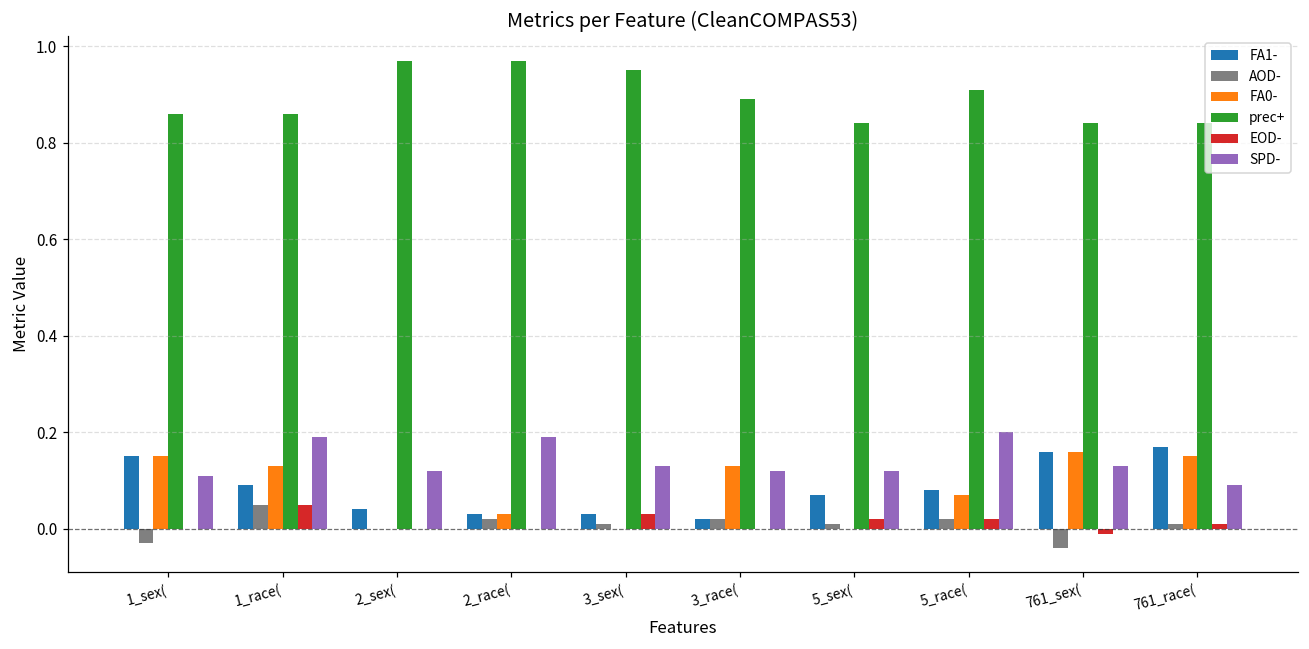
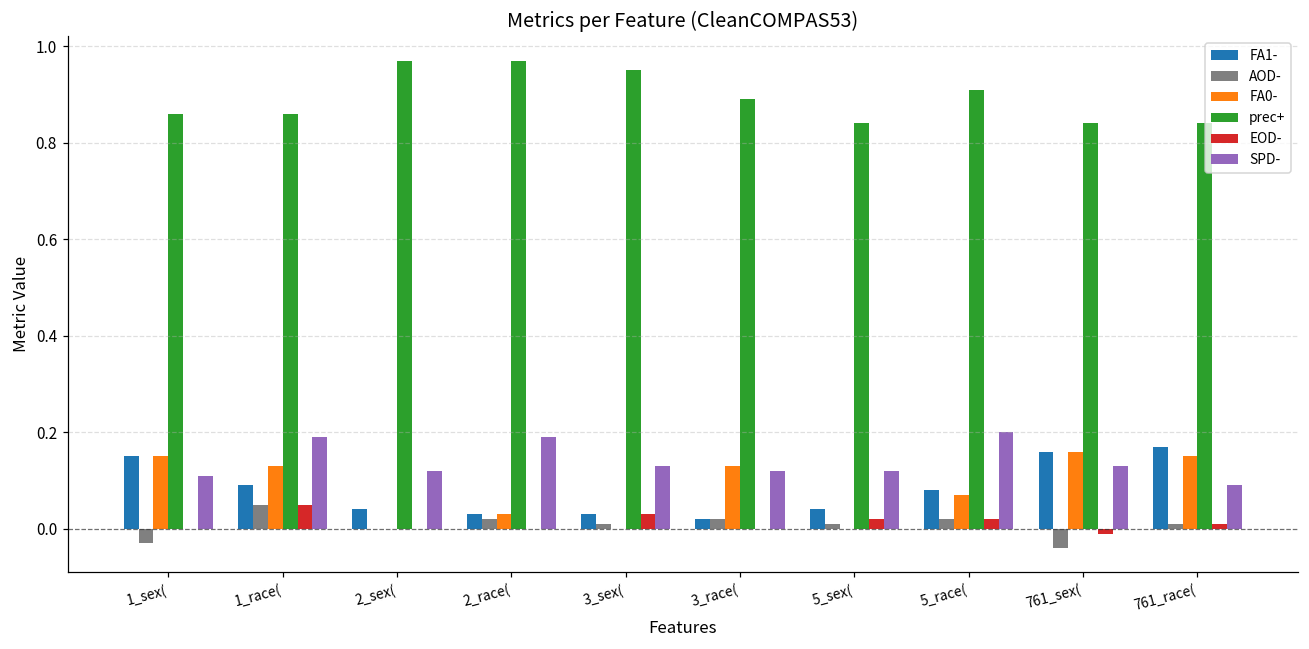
  {
    "FA1-": {
      "1_sex(": 0.15,
      "1_race(": 0.09,
      "2_sex(": 0.04,
      "2_race(": 0.03,
      "3_sex(": 0.03,
      "3_race(": 0.02,
-     "5_sex(": 0.07,
+     "5_sex(": 0.04,
      "5_race(": 0.08,
      "761_sex(": 0.16,
      "761_race(": 0.17
    },
    "AOD-": {
      "1_sex(": -0.03,
      "1_race(": 0.05,
      "2_sex(": 0.00,
      "2_race(": 0.02,
      "3_sex(": 0.01,
      "3_race(": 0.02,
      "5_sex(": 0.01,
      "5_race(": 0.02,
      "761_sex(": -0.04,
      "761_race(": 0.01
    },
    "FA0-": {
      "1_sex(": 0.15,
      "1_race(": 0.13,
      "2_sex(": 0.00,
      "2_race(": 0.03,
      "3_sex(": 0.00,
      "3_race(": 0.13,
      "5_sex(": 0.00,
      "5_race(": 0.07,
      "761_sex(": 0.16,
      "761_race(": 0.15
    },
    "prec+": {
      "1_sex(": 0.86,
      "1_race(": 0.86,
      "2_sex(": 0.97,
      "2_race(": 0.97,
      "3_sex(": 0.95,
      "3_race(": 0.89,
      "5_sex(": 0.84,
      "5_race(": 0.91,
      "761_sex(": 0.84,
      "761_race(": 0.84
    },
    "EOD-": {
      "1_sex(": 0.00,
      "1_race(": 0.05,
      "2_sex(": 0.00,
      "2_race(": 0.00,
      "3_sex(": 0.03,
      "3_race(": 0.00,
      "5_sex(": 0.02,
      "5_race(": 0.02,
      "761_sex(": -0.01,
      "761_race(": 0.01
    },
    "SPD-": {
      "1_sex(": 0.11,
      "1_race(": 0.19,
      "2_sex(": 0.12,
      "2_race(": 0.19,
      "3_sex(": 0.13,
      "3_race(": 0.12,
      "5_sex(": 0.12,
      "5_race(": 0.20,
      "761_sex(": 0.13,
      "761_race(": 0.09
    }
  }
